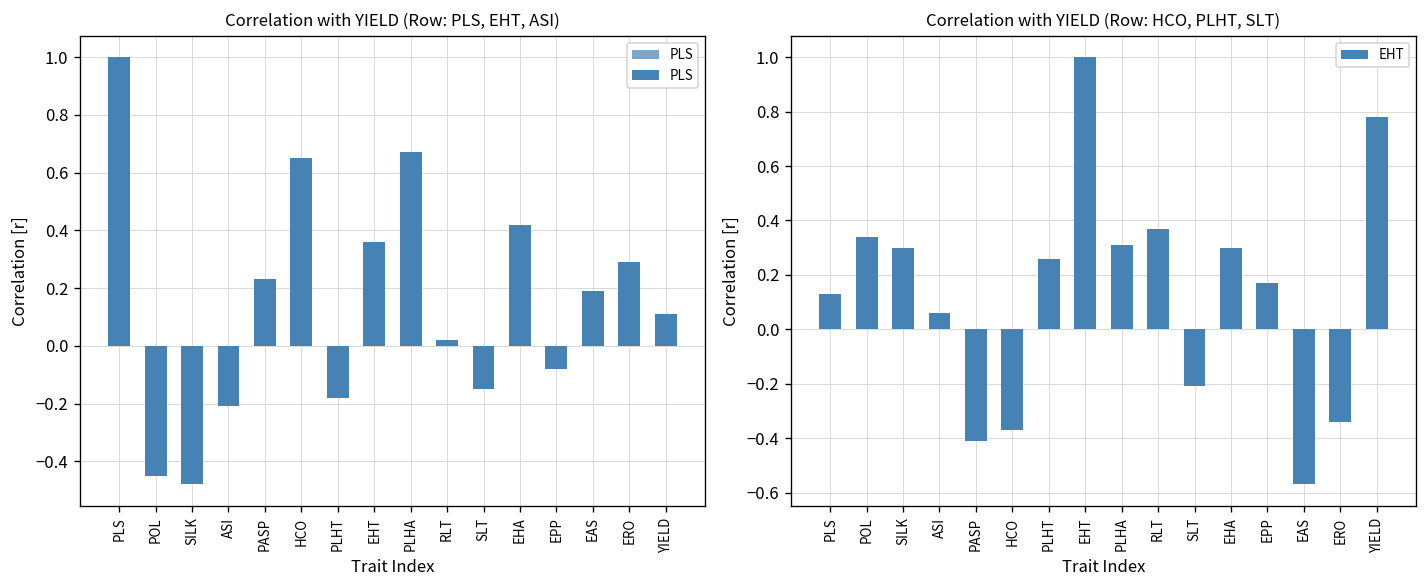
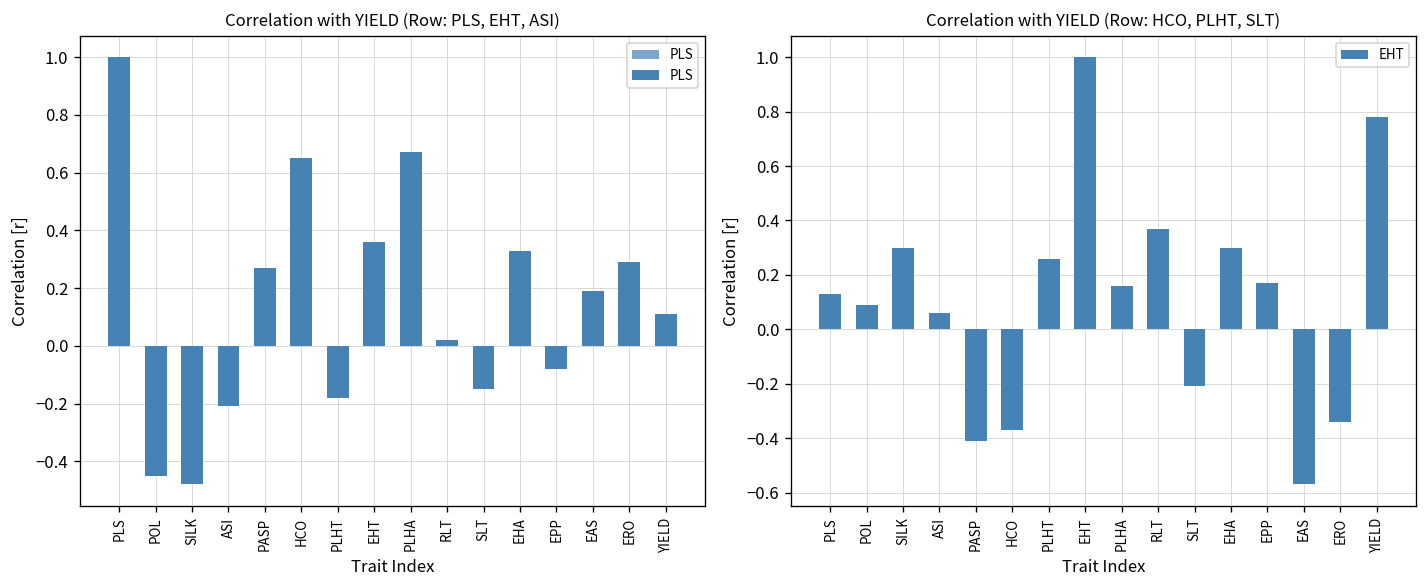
  {
    "Correlation with YIELD (Row: PLS, EHT, ASI)": {
      "PLS": 1.00,
      "POL": -0.45,
      "SILK": -0.48,
      "ASI": -0.21,
-     "PASP": 0.23,
+     "PASP": 0.27,
      "HCO": 0.65,
      "PLHT": -0.18,
      "EHT": 0.36,
      "PLHA": 0.67,
      "RLT": 0.02,
      "SLT": -0.15,
-     "EHA": 0.42,
+     "EHA": 0.33,
      "EPP": -0.08,
      "EAS": 0.19,
      "ERO": 0.29,
      "YIELD": 0.11
    },
    "Correlation with YIELD (Row: HCO, PLHT, SLT)": {
      "PLS": 0.13,
-     "POL": 0.34,
+     "POL": 0.09,
      "SILK": 0.30,
      "ASI": 0.06,
      "PASP": -0.41,
      "HCO": -0.37,
      "PLHT": 0.26,
      "EHT": 1.00,
-     "PLHA": 0.31,
+     "PLHA": 0.16,
      "RLT": 0.37,
      "SLT": -0.21,
      "EHA": 0.30,
      "EPP": 0.17,
      "EAS": -0.57,
      "ERO": -0.34,
      "YIELD": 0.78
    }
  }
